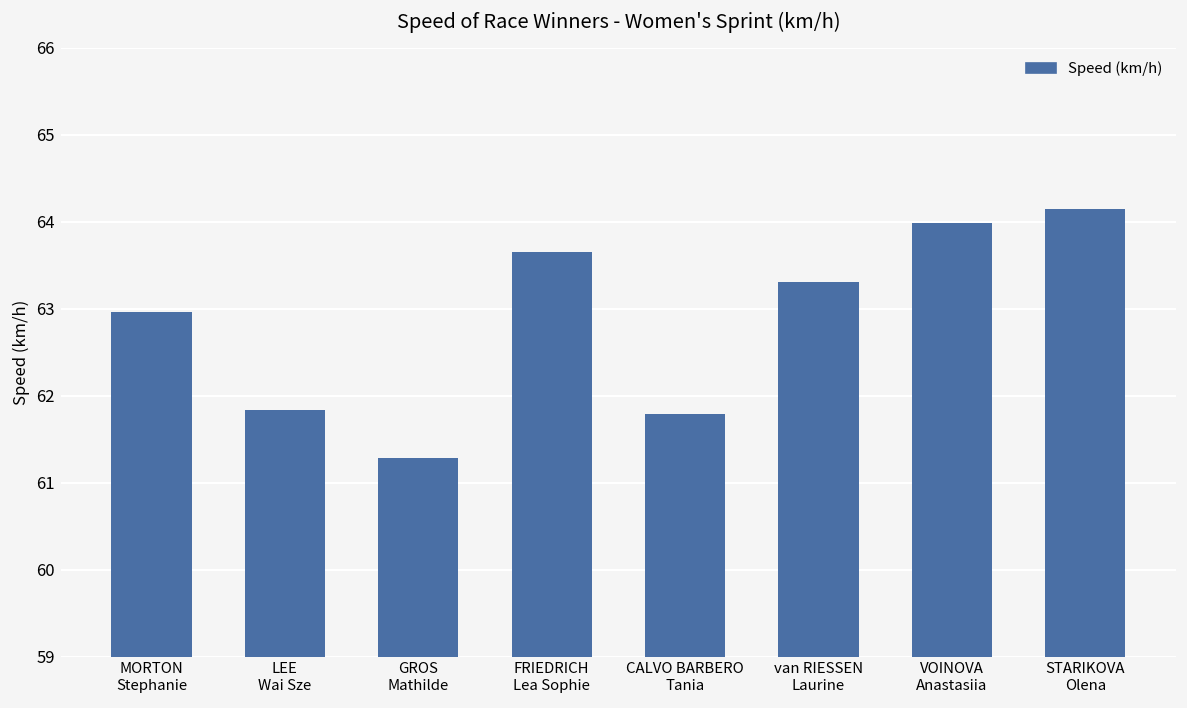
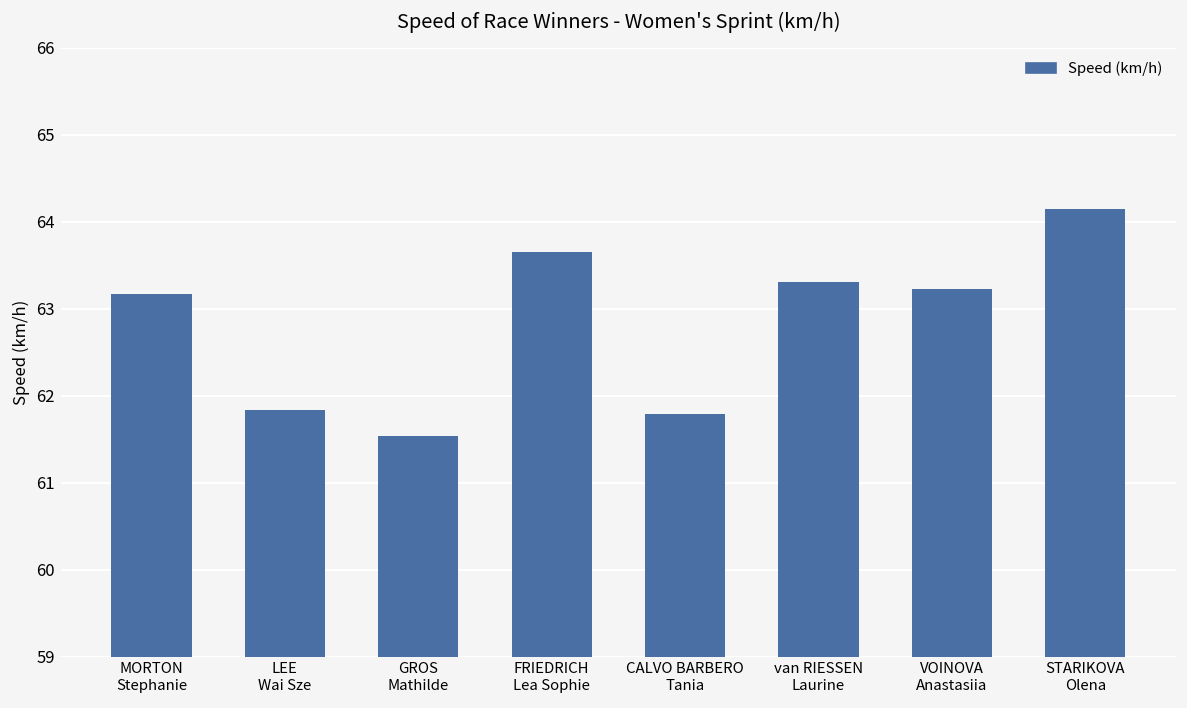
  {
-   "MORTON Stephanie": 63.0,
+   "MORTON Stephanie": 63.2,
    "LEE Wai Sze": 61.8,
-   "GROS Mathilde": 61.3,
+   "GROS Mathilde": 61.5,
    "FRIEDRICH Lea Sophie": 63.7,
    "CALVO BARBERO Tania": 61.8,
    "van RIESSEN Laurine": 63.3,
-   "VOINOVA Anastasiia": 64.0,
+   "VOINOVA Anastasiia": 63.2,
    "STARIKOVA Olena": 64.1
  }
